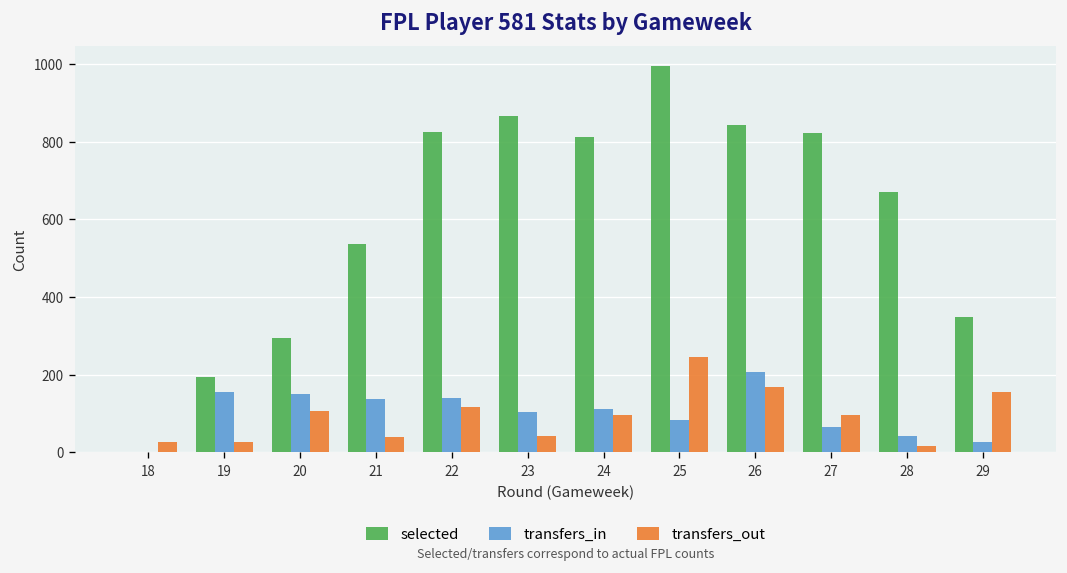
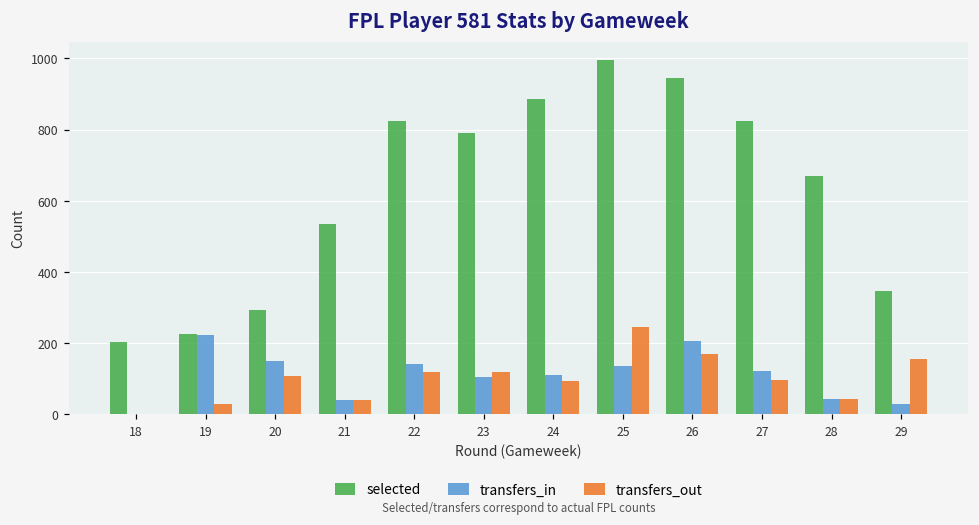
  {
    "selected": {
-     "18": 0,
-     "19": 200,
+     "18": 200,
+     "19": 230,
      "20": 290,
      "21": 540,
      "22": 820,
-     "23": 870,
-     "24": 810,
+     "23": 790,
+     "24": 890,
      "25": 1000,
-     "26": 840,
+     "26": 950,
      "27": 820,
      "28": 670,
      "29": 350
    },
    "transfers_in": {
      "18": 0,
-     "19": 160,
+     "19": 220,
      "20": 150,
-     "21": 140,
+     "21": 40,
      "22": 140,
      "23": 100,
      "24": 110,
-     "25": 80,
+     "25": 140,
      "26": 210,
-     "27": 70,
+     "27": 120,
      "28": 40,
      "29": 30
    },
    "transfers_out": {
-     "18": 30,
+     "18": 0,
      "19": 30,
      "20": 110,
      "21": 40,
      "22": 120,
-     "23": 40,
+     "23": 120,
      "24": 100,
      "25": 250,
      "26": 170,
      "27": 100,
-     "28": 20,
+     "28": 40,
      "29": 160
    }
  }
